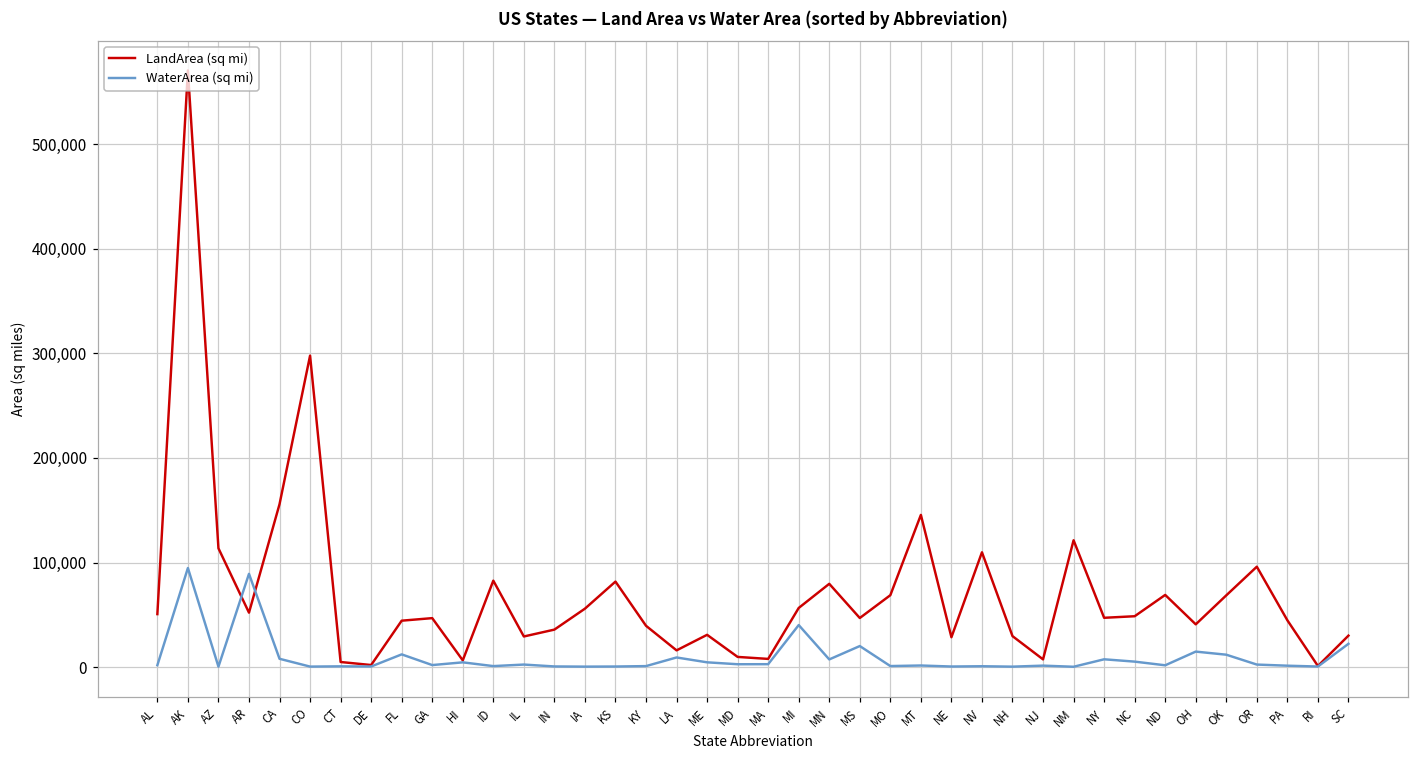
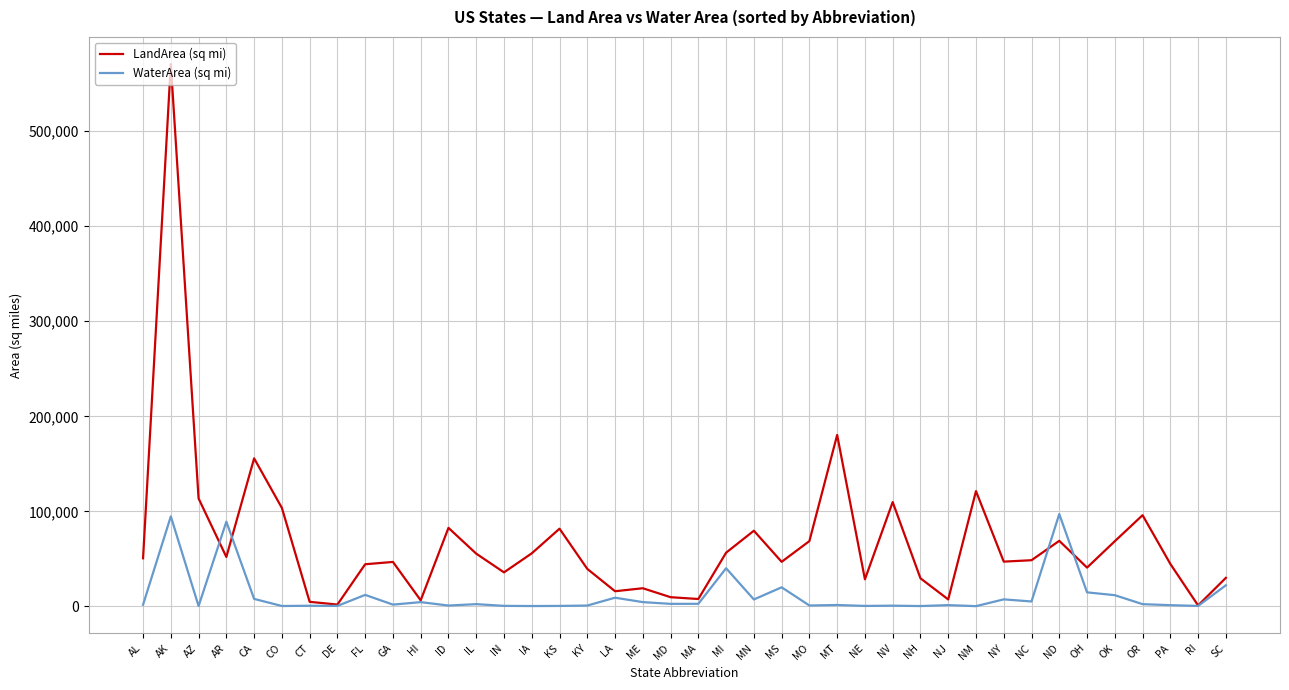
  {
    "LandArea (sq mi)": {
      "AL": "50,000",
      "AZ": "110,000",
      "AR": "50,000",
      "CA": "160,000",
-     "CO": "300,000",
+     "CO": "100,000",
      "CT": "0",
      "FL": "40,000",
      "GA": "50,000",
      "ID": "80,000",
-     "IL": "30,000",
+     "IL": "60,000",
      "IN": "40,000",
      "IA": "60,000",
      "KS": "80,000",
      "KY": "40,000",
      "LA": "20,000",
-     "ME": "30,000",
+     "ME": "20,000",
      "MD": "10,000",
      "MA": "10,000",
      "MI": "60,000",
      "MN": "80,000",
      "MS": "50,000",
      "MO": "70,000",
-     "MT": "150,000",
+     "MT": "180,000",
      "NE": "30,000",
      "NV": "110,000",
      "NH": "30,000",
      "NJ": "10,000",
      "NM": "120,000",
      "NY": "50,000",
      "NC": "50,000",
      "ND": "70,000",
      "OH": "40,000",
      "OK": "70,000",
      "OR": "100,000",
      "PA": "40,000",
      "SC": "30,000"
    },
    "WaterArea (sq mi)": {
      "AL": "0",
      "AK": "90,000",
      "AZ": "0",
      "AR": "90,000",
      "CA": "10,000",
      "CO": "0",
      "CT": "0",
      "FL": "10,000",
      "GA": "0",
      "ID": "0",
      "IL": "0",
      "IN": "0",
      "IA": "0",
      "KS": "0",
      "KY": "0",
      "LA": "10,000",
      "ME": "0",
      "MD": "0",
      "MA": "0",
      "MI": "40,000",
      "MN": "10,000",
      "MS": "20,000",
      "MO": "0",
      "MT": "0",
      "NE": "0",
      "NV": "0",
      "NH": "0",
      "NJ": "0",
      "NM": "0",
      "NY": "10,000",
      "NC": "10,000",
-     "ND": "0",
+     "ND": "100,000",
      "OH": "10,000",
      "OK": "10,000",
      "OR": "0",
      "PA": "0",
      "SC": "20,000"
    }
  }
